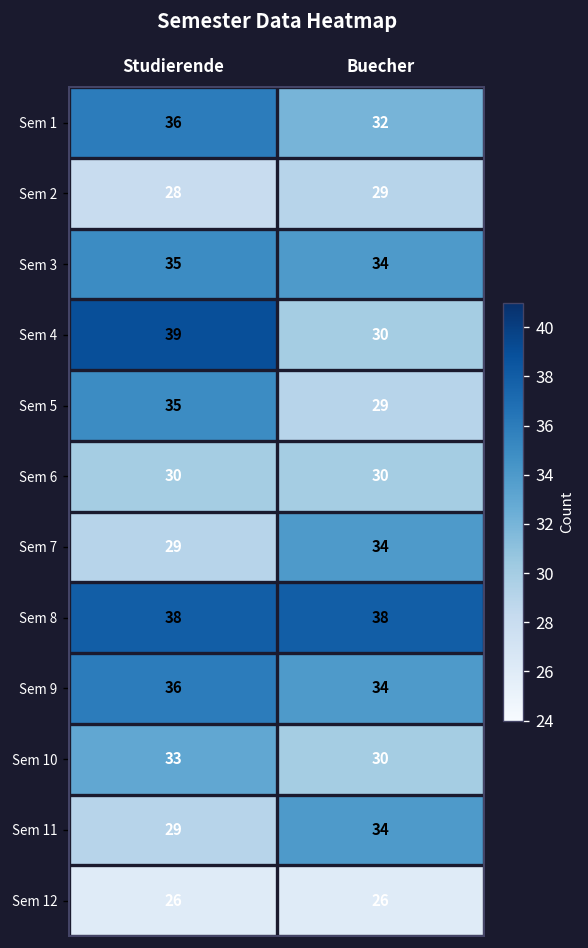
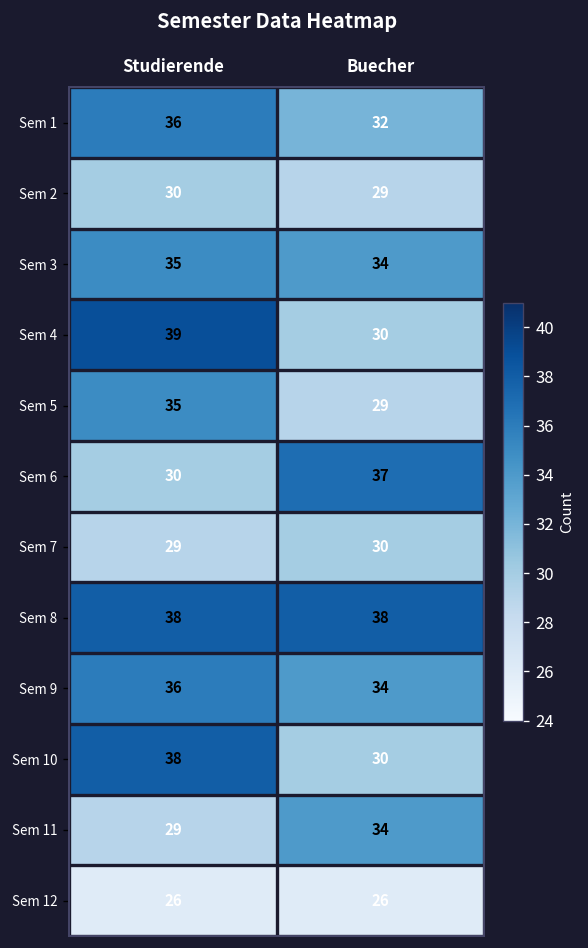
  {
    "Sem 1": {
      "Studierende": 36,
      "Buecher": 32
    },
    "Sem 2": {
-     "Studierende": 28,
+     "Studierende": 30,
      "Buecher": 29
    },
    "Sem 3": {
      "Studierende": 35,
      "Buecher": 34
    },
    "Sem 4": {
      "Studierende": 39,
      "Buecher": 30
    },
    "Sem 5": {
      "Studierende": 35,
      "Buecher": 29
    },
    "Sem 6": {
      "Studierende": 30,
-     "Buecher": 30
+     "Buecher": 37
    },
    "Sem 7": {
      "Studierende": 29,
-     "Buecher": 34
+     "Buecher": 30
    },
    "Sem 8": {
      "Studierende": 38,
      "Buecher": 38
    },
    "Sem 9": {
      "Studierende": 36,
      "Buecher": 34
    },
    "Sem 10": {
-     "Studierende": 33,
+     "Studierende": 38,
      "Buecher": 30
    },
    "Sem 11": {
      "Studierende": 29,
      "Buecher": 34
    }
  }
